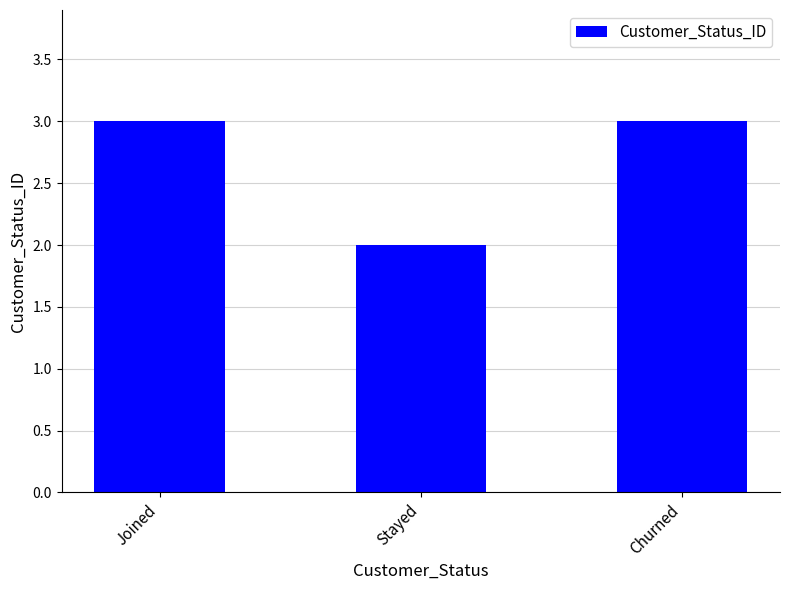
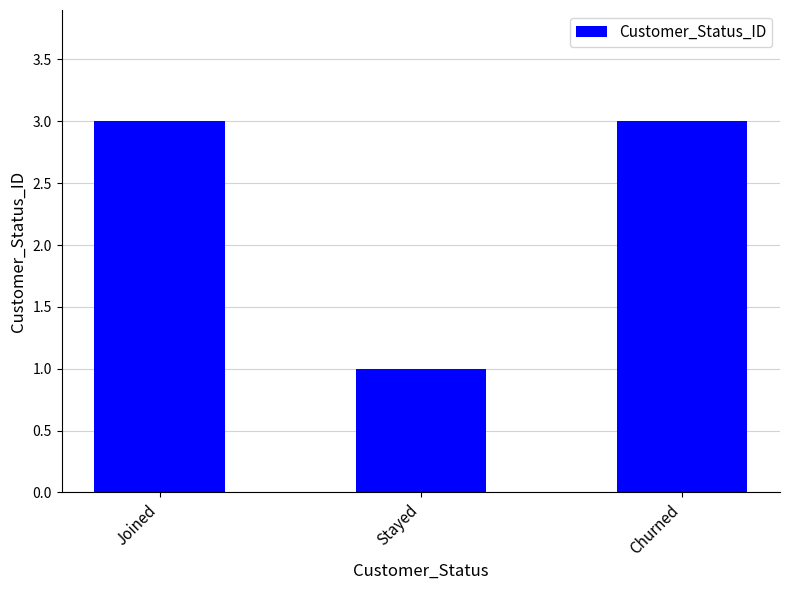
  {
    "Joined": 3,
-   "Stayed": 2,
+   "Stayed": 1,
    "Churned": 3
  }
